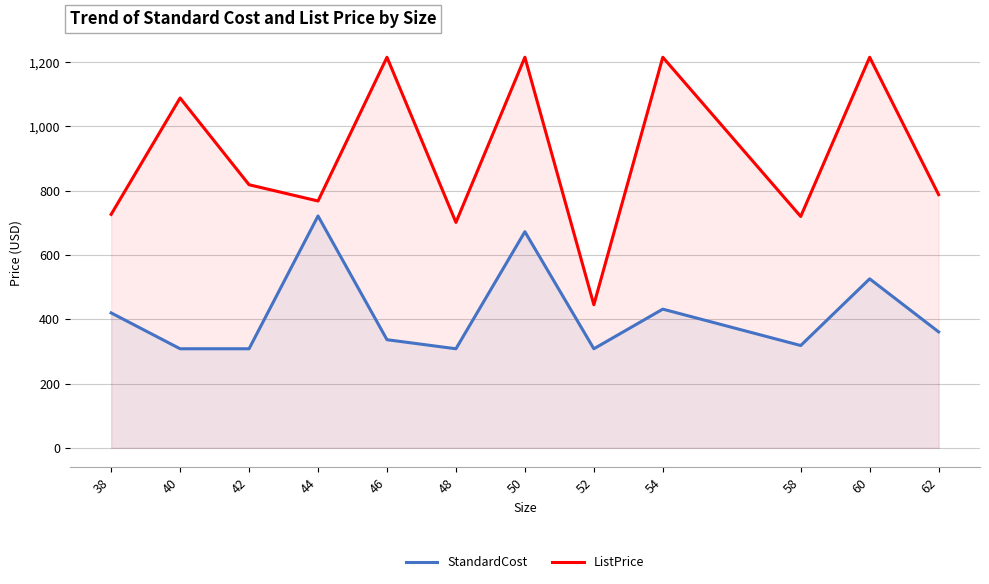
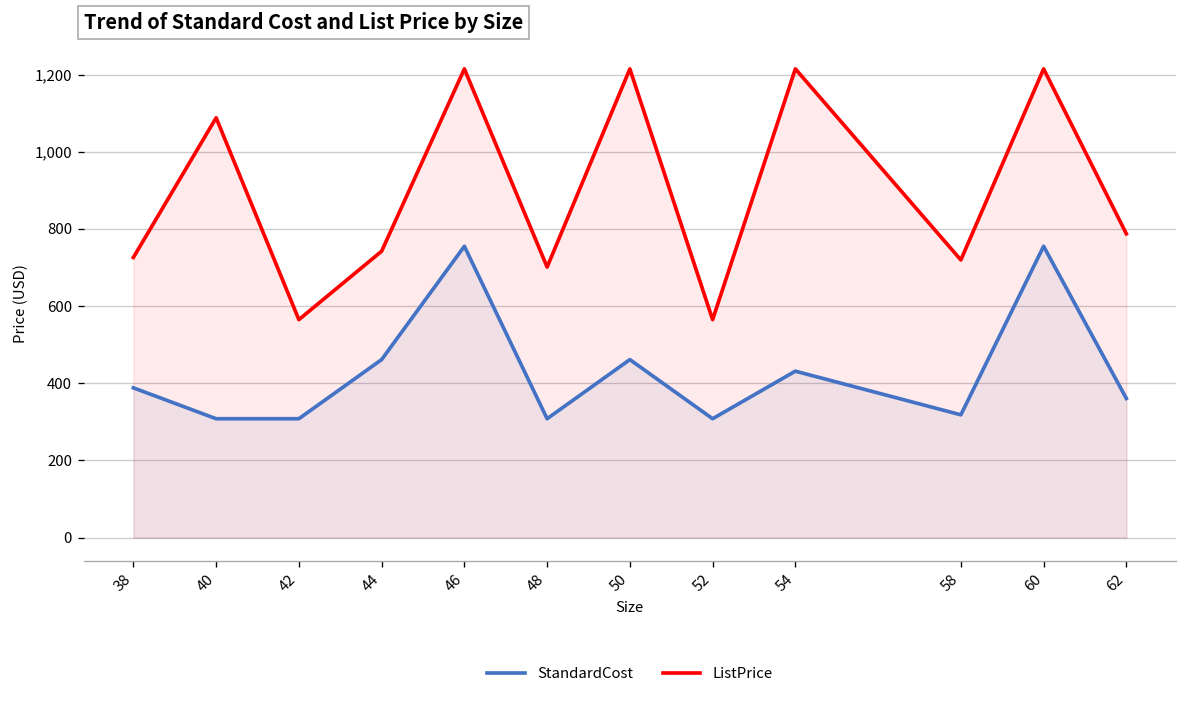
  {
    "StandardCost": {
-     "38": "420",
+     "38": "390",
      "40": "310",
      "42": "310",
-     "44": "720",
-     "46": "340",
+     "44": "460",
+     "46": "760",
      "48": "310",
-     "50": "670",
+     "50": "460",
      "52": "310",
      "54": "430",
      "58": "320",
-     "60": "530",
+     "60": "760",
      "62": "360"
    },
    "ListPrice": {
      "38": "730",
      "40": "1,090",
-     "42": "820",
-     "44": "770",
+     "42": "560",
+     "44": "740",
      "46": "1,210",
      "48": "700",
      "50": "1,210",
-     "52": "450",
+     "52": "560",
      "54": "1,210",
      "58": "720",
      "60": "1,210",
      "62": "790"
    }
  }
